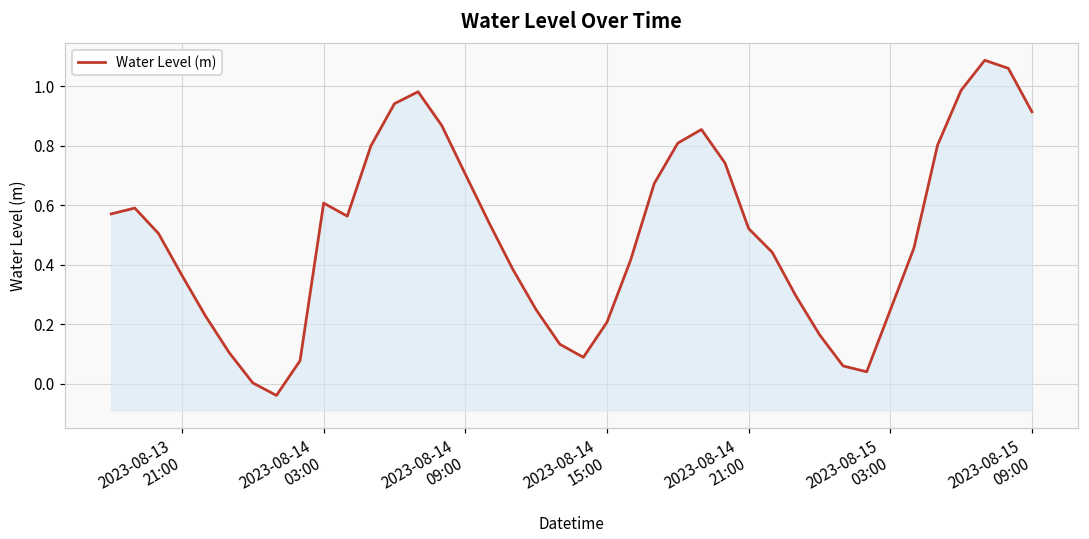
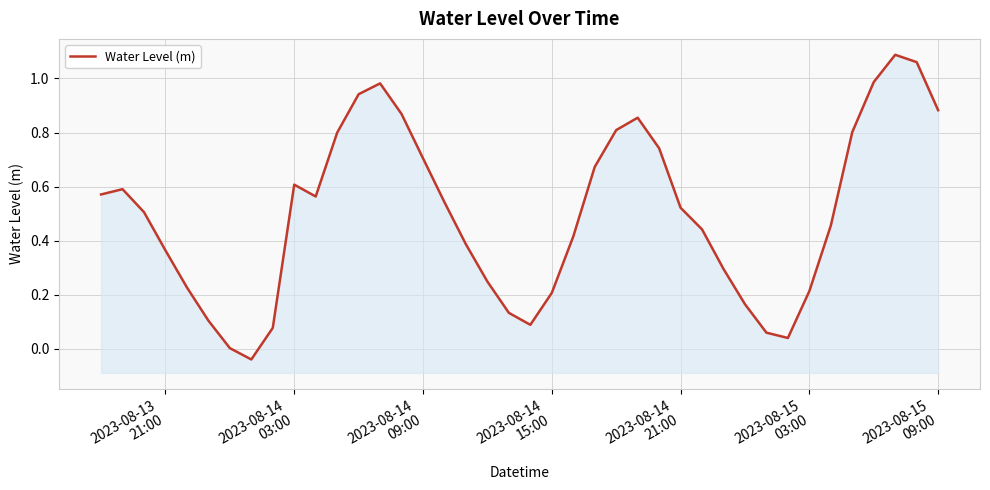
  {
    "2023-08-13 21:00": 0.36,
    "2023-08-14 03:00": 0.61,
    "2023-08-14 09:00": 0.70,
    "2023-08-14 15:00": 0.21,
    "2023-08-14 21:00": 0.52,
-   "2023-08-15 03:00": 0.25,
-   "2023-08-15 09:00": 0.91
+   "2023-08-15 03:00": 0.21,
+   "2023-08-15 09:00": 0.88
  }
